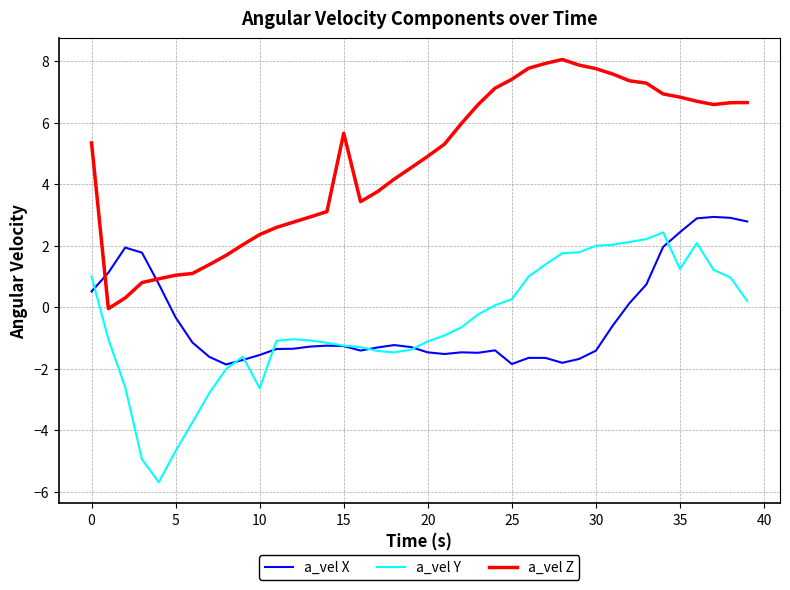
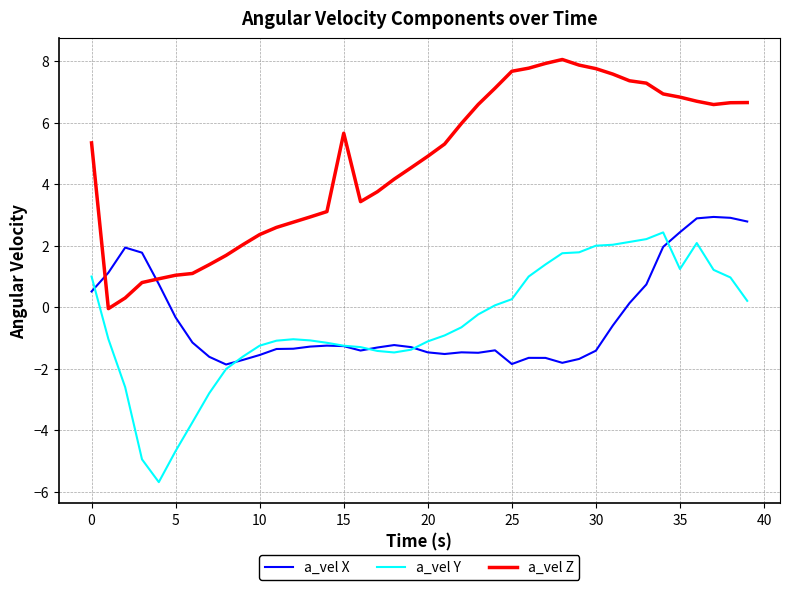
  {
    "a_vel X": {
      "0": 0.5,
      "5": -0.3,
      "10": -1.5,
      "20": -1.5,
      "25": -1.8,
      "30": -1.4,
      "35": 2.4
    },
    "a_vel Y": {
      "0": 1.0,
      "5": -4.7,
-     "10": -2.6,
+     "10": -1.2,
      "20": -1.1,
      "25": 0.3,
      "30": 2.0,
      "35": 1.2
    },
    "a_vel Z": {
      "0": 5.3,
      "5": 1.0,
      "10": 2.4,
      "15": 5.7,
      "20": 4.9,
-     "25": 7.4,
+     "25": 7.7,
      "30": 7.7,
      "35": 6.8
    }
  }
